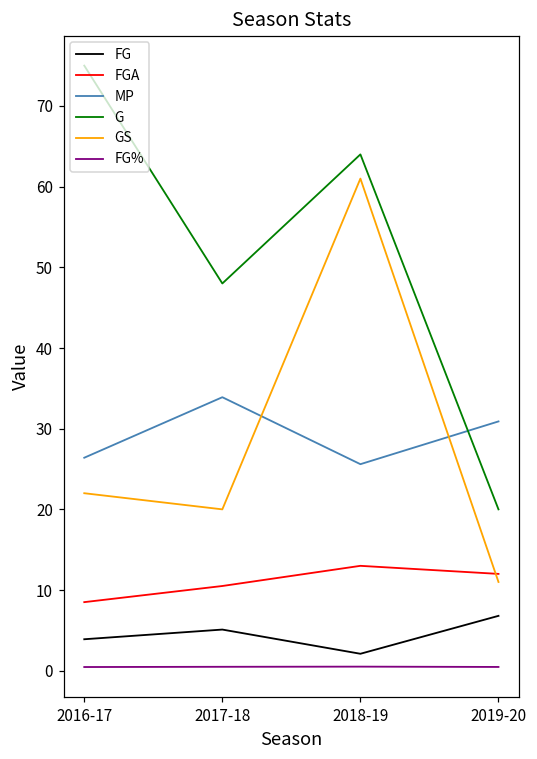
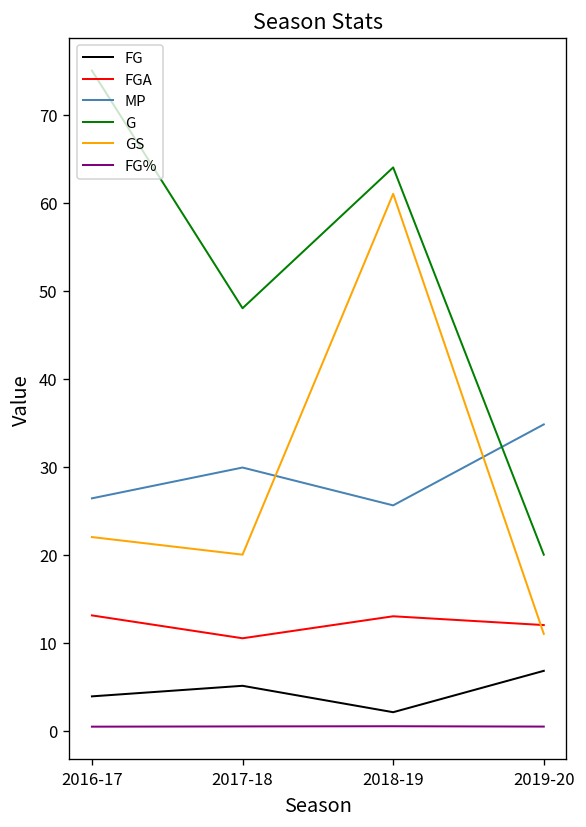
  {
    "FG": {
      "2016-17": 4,
      "2017-18": 5,
      "2018-19": 2,
      "2019-20": 7
    },
    "FGA": {
-     "2016-17": 9,
+     "2016-17": 13,
      "2017-18": 11,
      "2018-19": 13,
      "2019-20": 12
    },
    "MP": {
      "2016-17": 26,
-     "2017-18": 34,
+     "2017-18": 30,
      "2018-19": 26,
-     "2019-20": 31
+     "2019-20": 35
    },
    "G": {
      "2017-18": 48,
      "2018-19": 64,
      "2019-20": 20
    },
    "GS": {
      "2016-17": 22,
      "2017-18": 20,
      "2018-19": 61,
      "2019-20": 11
    },
    "FG%": {
      "2016-17": 0,
      "2017-18": 0,
      "2018-19": 1,
      "2019-20": 0
    }
  }
